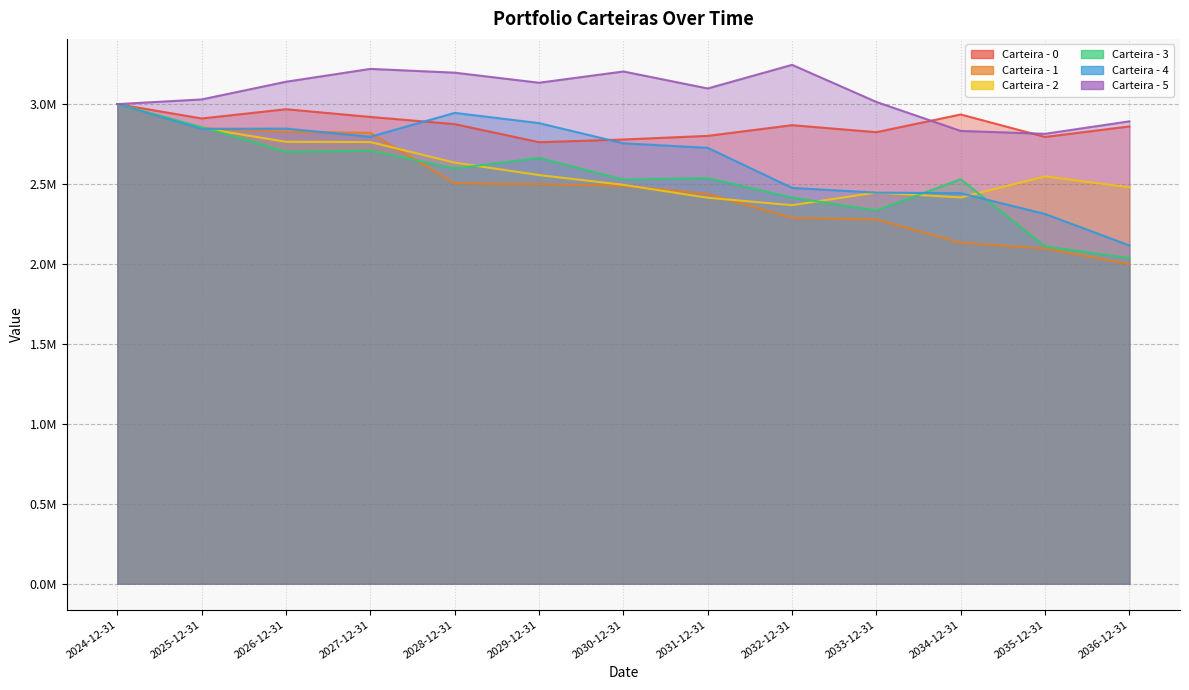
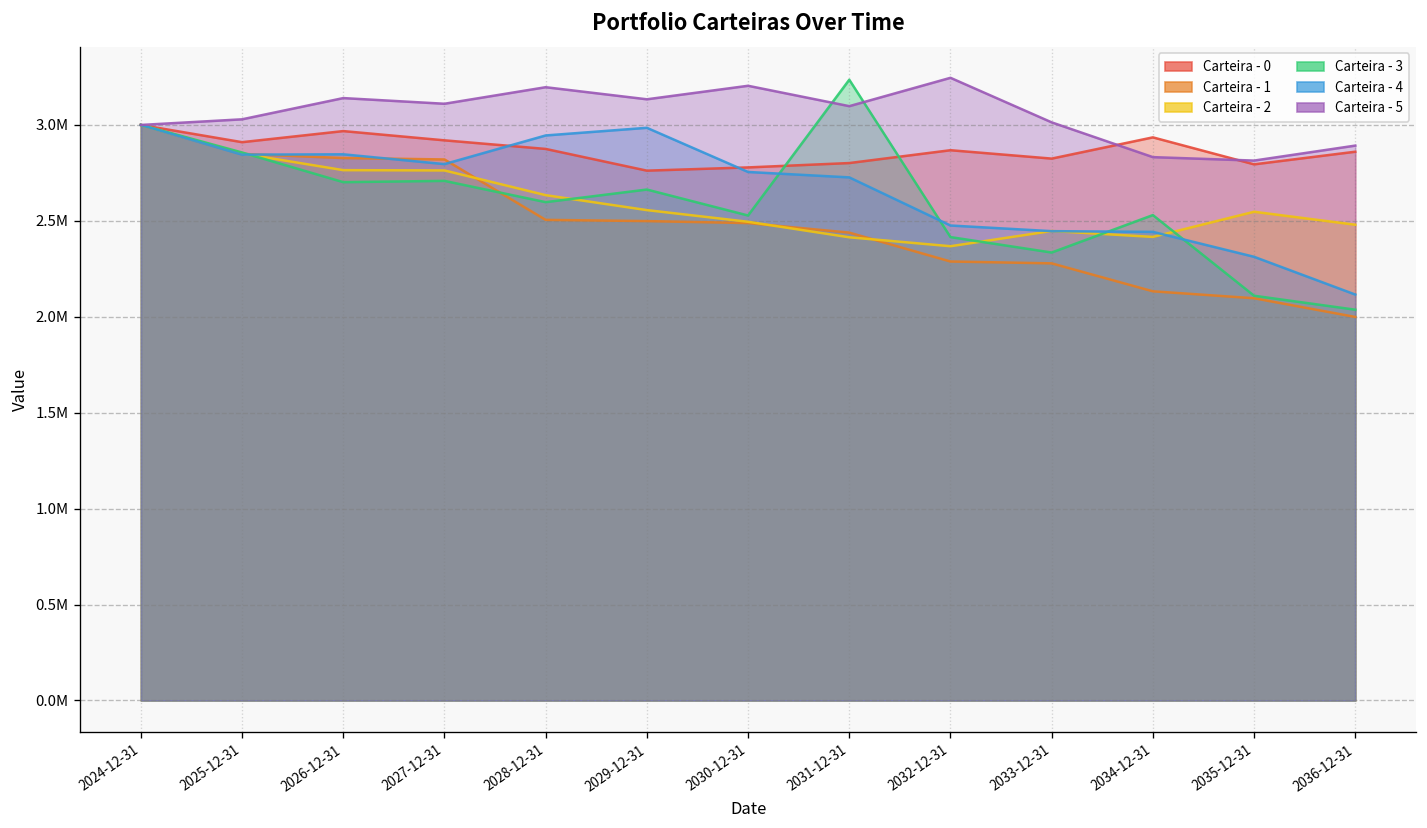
  {
    "Carteira - 3": {
      "2026-12-31": 2700000,
      "2027-12-31": 2710000,
      "2028-12-31": 2600000,
      "2029-12-31": 2660000,
      "2030-12-31": 2530000,
-     "2031-12-31": 2540000,
+     "2031-12-31": 3240000,
      "2032-12-31": 2420000,
      "2033-12-31": 2330000,
      "2034-12-31": 2530000,
      "2036-12-31": 2040000
    },
    "Carteira - 4": {
      "2026-12-31": 2850000,
      "2027-12-31": 2800000,
      "2028-12-31": 2950000,
-     "2029-12-31": 2880000,
+     "2029-12-31": 2990000,
      "2030-12-31": 2750000,
      "2031-12-31": 2730000,
      "2032-12-31": 2480000,
      "2034-12-31": 2440000,
      "2035-12-31": 2310000,
      "2036-12-31": 2120000
    },
    "Carteira - 5": {
      "2025-12-31": 3030000,
      "2026-12-31": 3140000,
-     "2027-12-31": 3220000,
+     "2027-12-31": 3110000,
      "2028-12-31": 3200000,
      "2029-12-31": 3130000,
      "2030-12-31": 3200000,
      "2031-12-31": 3100000,
      "2032-12-31": 3250000,
      "2033-12-31": 3010000,
      "2034-12-31": 2830000,
      "2035-12-31": 2810000,
      "2036-12-31": 2890000
    }
  }
